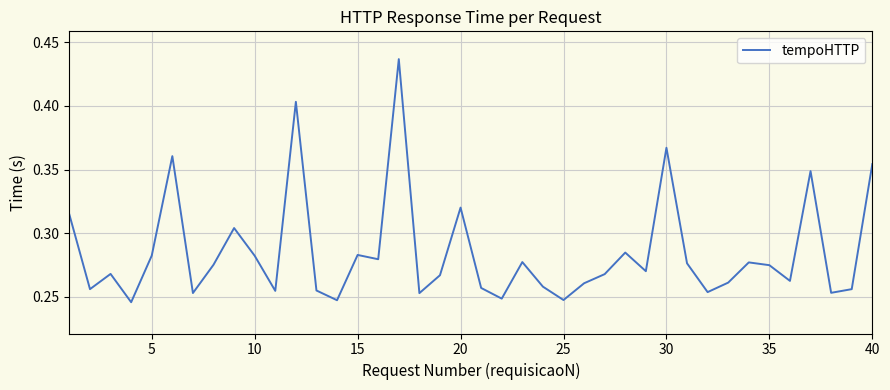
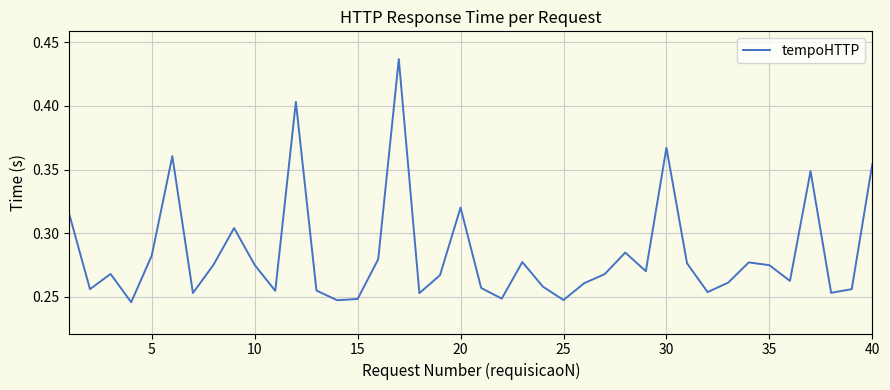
  {
    "5": 0.282,
-   "10": 0.282,
-   "15": 0.283,
+   "10": 0.275,
+   "15": 0.248,
    "20": 0.320,
    "25": 0.247,
    "30": 0.367,
    "35": 0.275,
    "40": 0.354
  }
